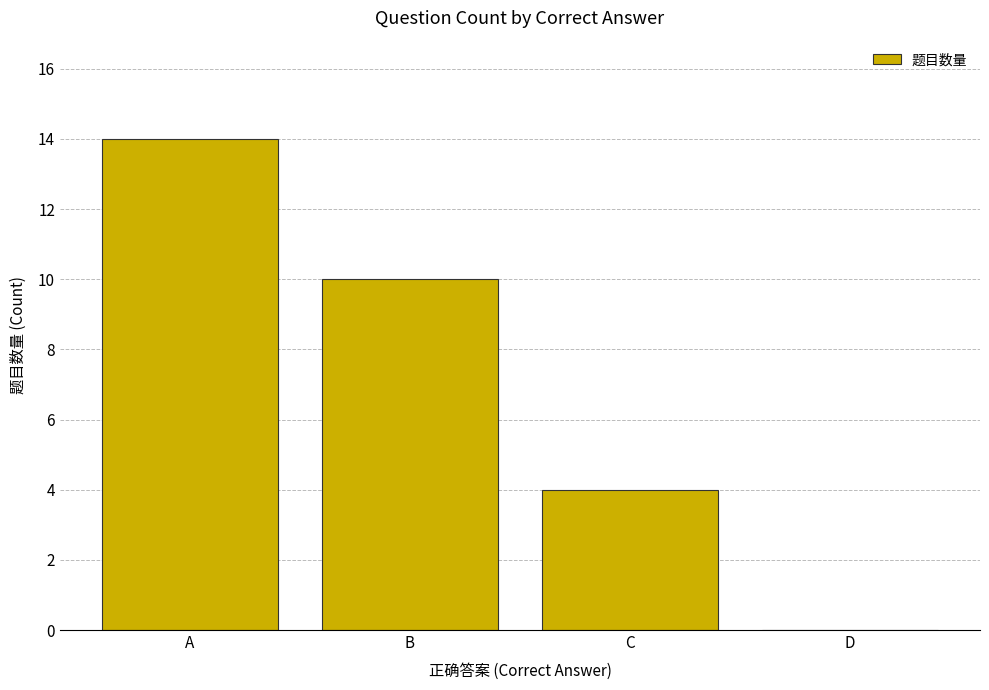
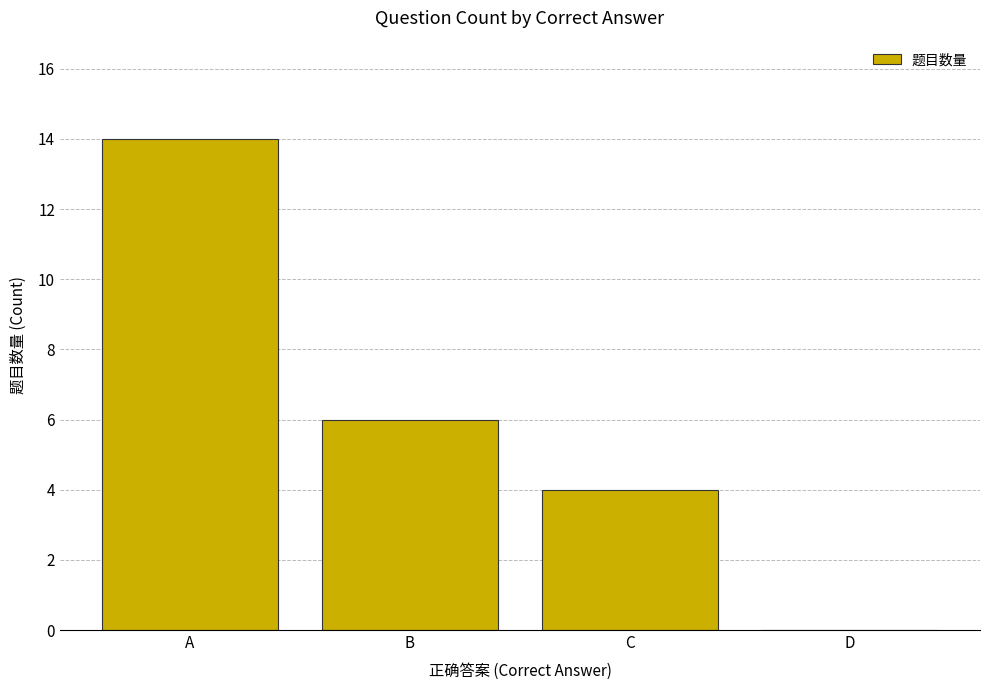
  {
    "A": 14,
-   "B": 10,
+   "B": 6,
    "C": 4,
    "D": 0
  }
